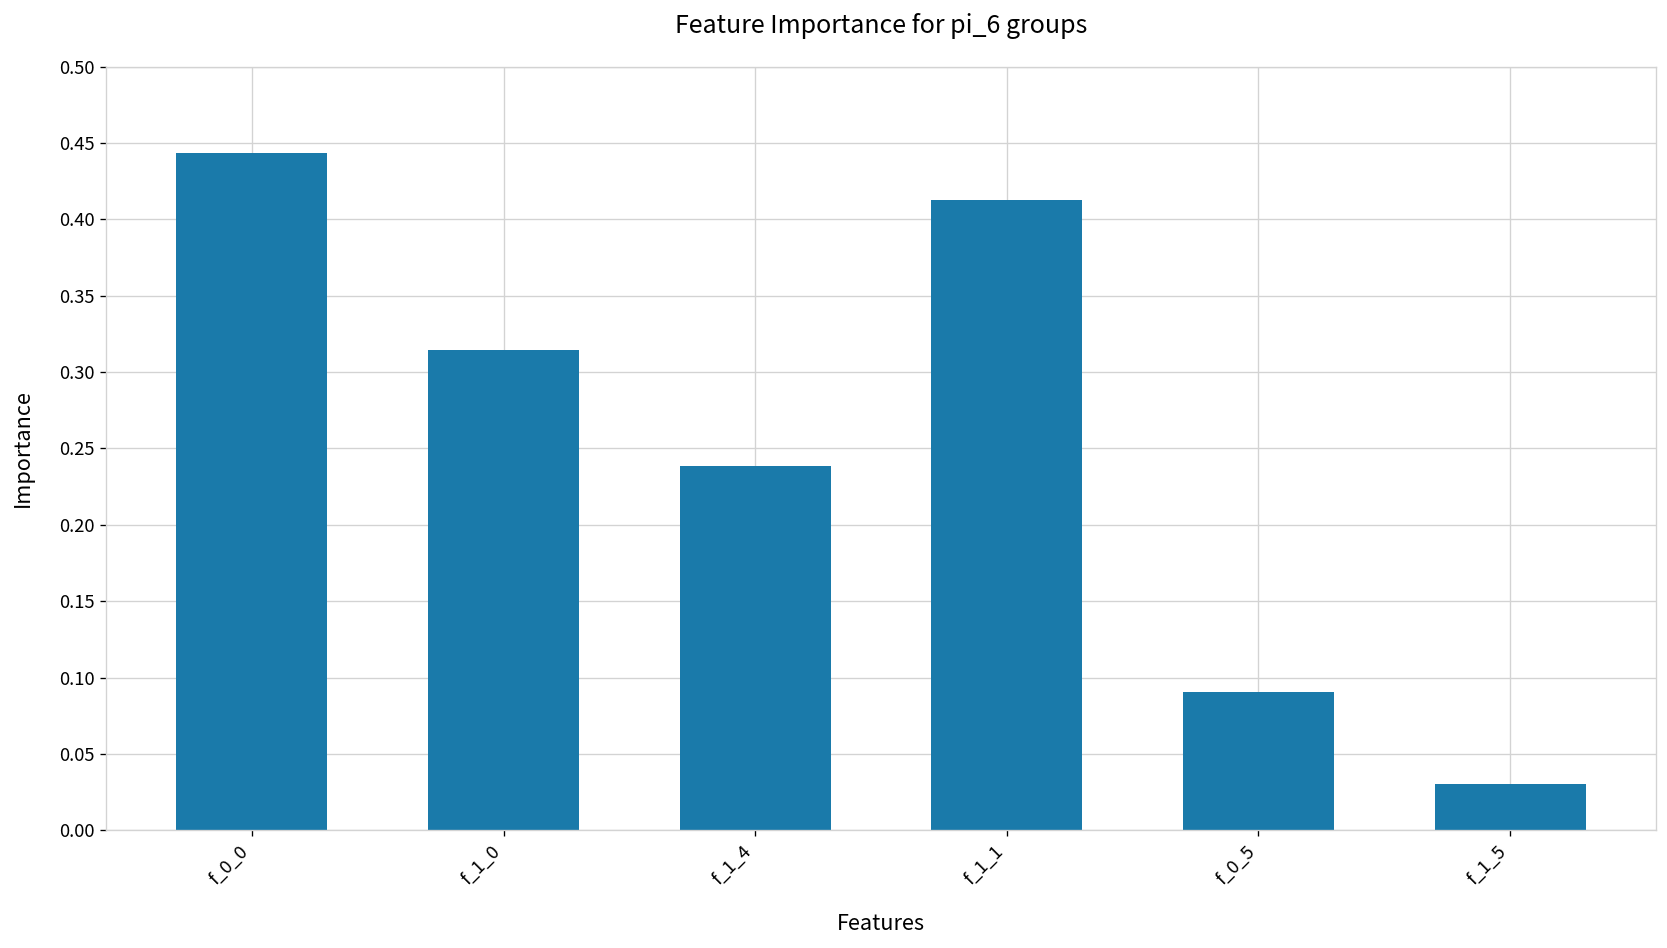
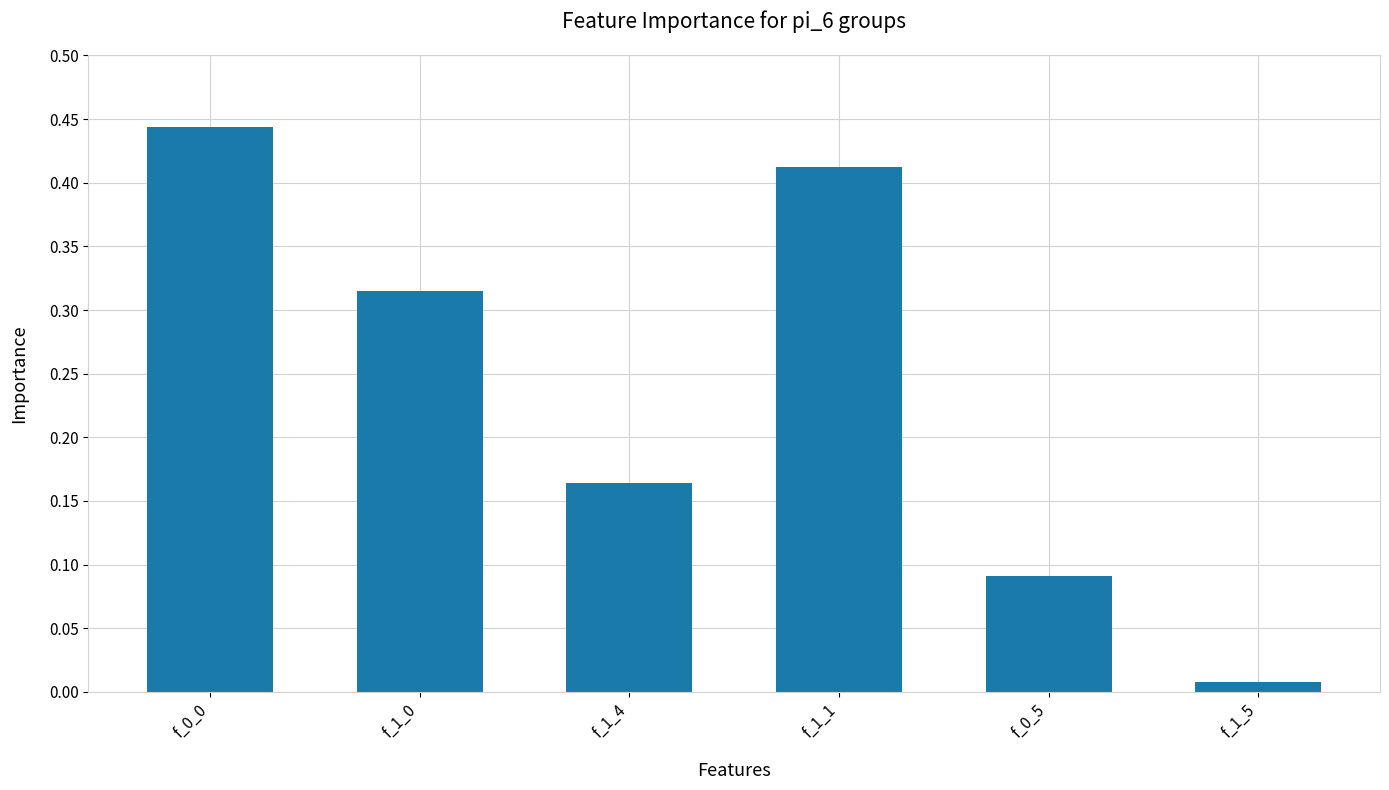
  {
    "f_0_0": 0.443,
    "f_1_0": 0.315,
-   "f_1_4": 0.239,
+   "f_1_4": 0.164,
    "f_1_1": 0.412,
    "f_0_5": 0.091,
-   "f_1_5": 0.030
+   "f_1_5": 0.008
  }
